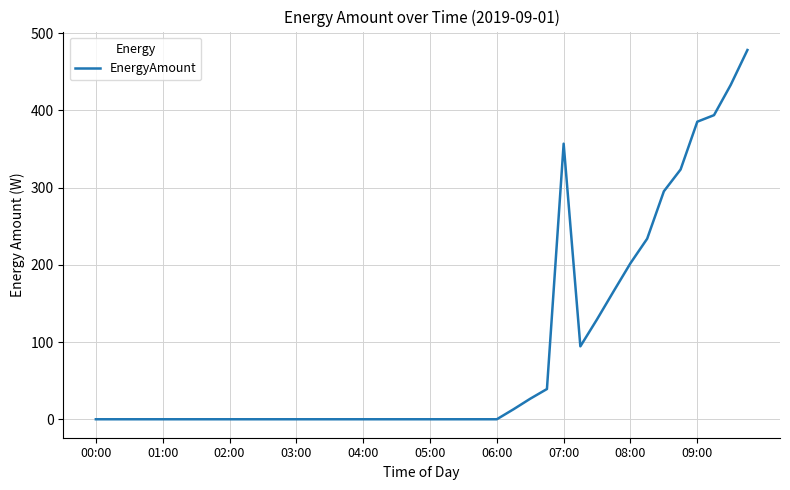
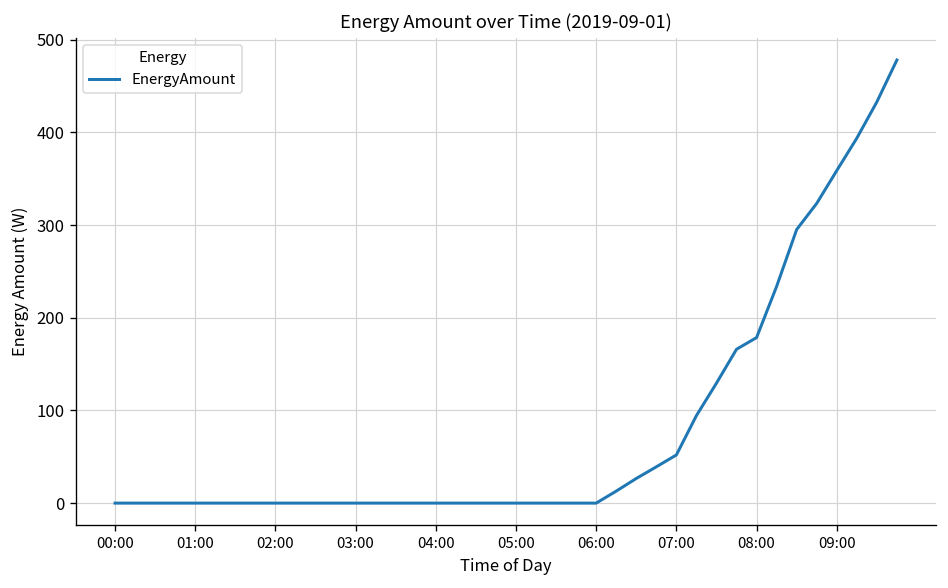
  {
    "00:00": 0,
    "01:00": 0,
    "02:00": 0,
    "03:00": 0,
    "04:00": 0,
    "05:00": 0,
    "06:00": 0,
-   "07:00": 360,
-   "08:00": 200,
-   "09:00": 390
+   "07:00": 50,
+   "08:00": 180,
+   "09:00": 360
  }
